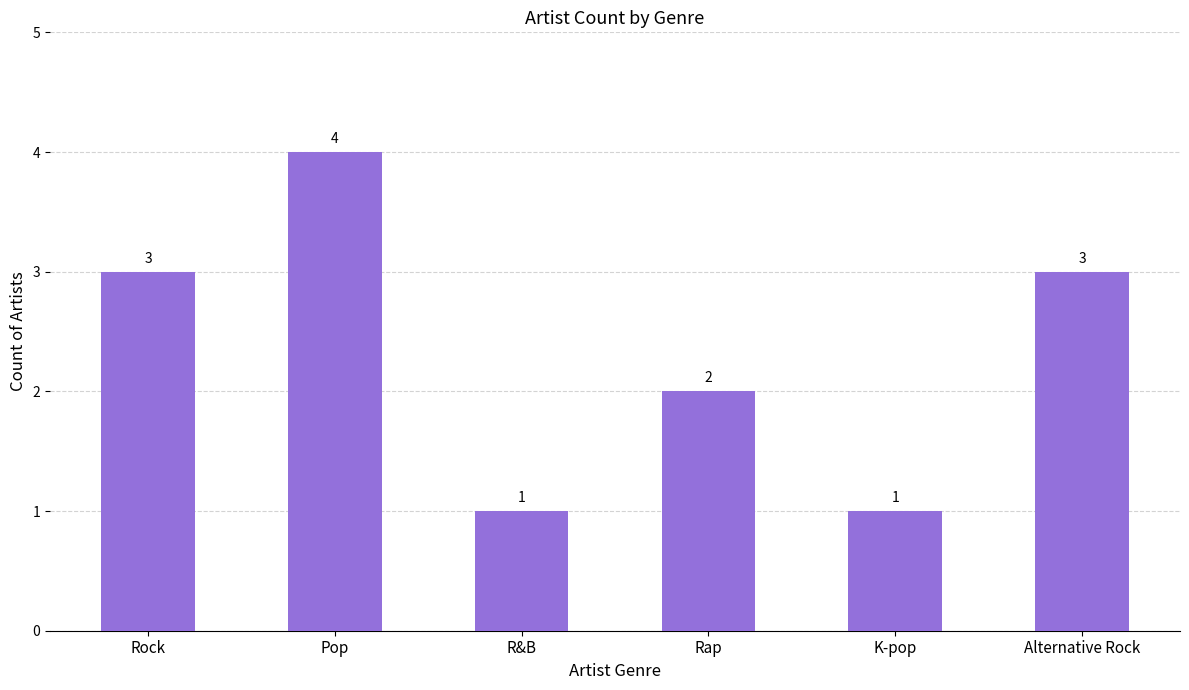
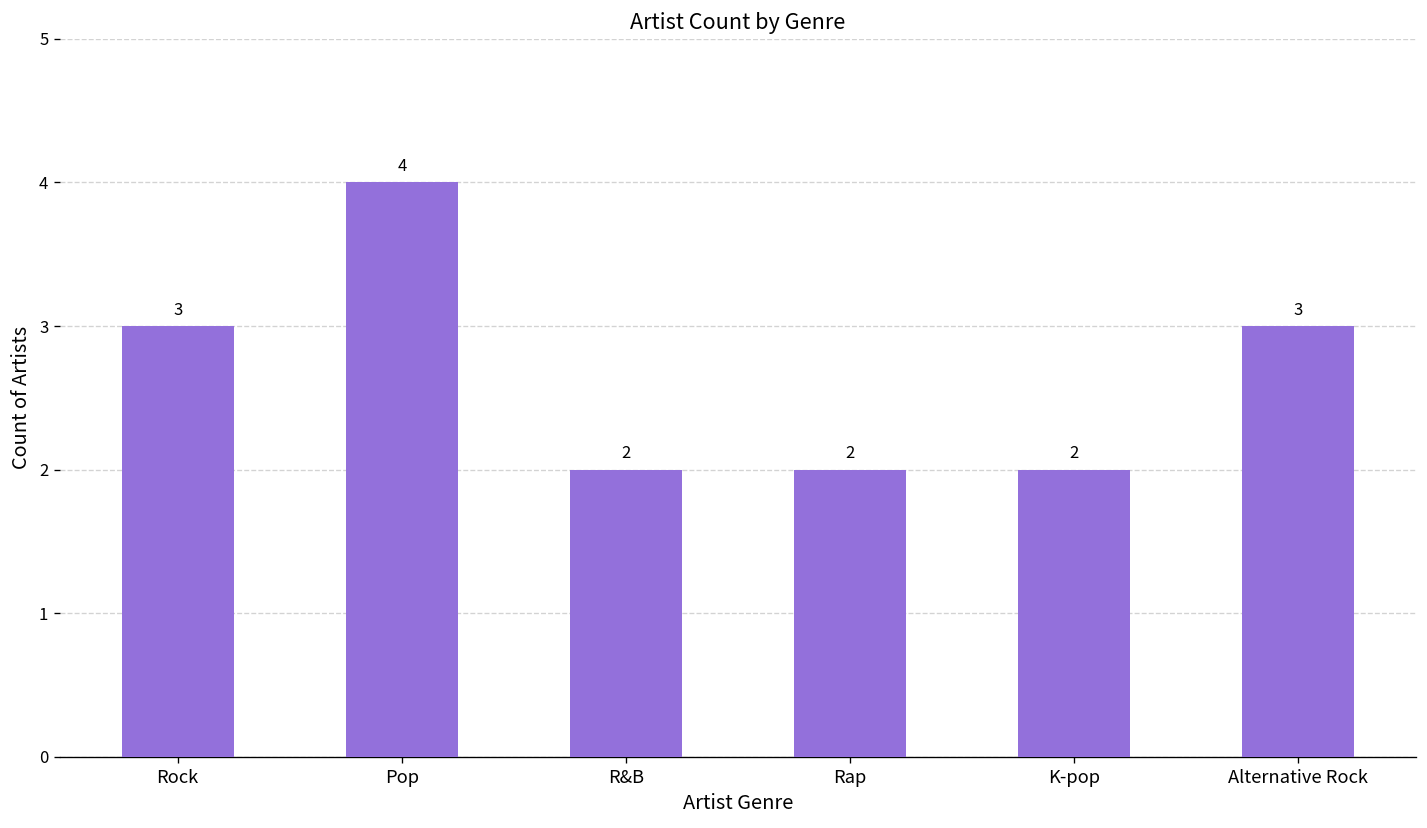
  {
    "Rock": 3,
    "Pop": 4,
-   "R&B": 1,
+   "R&B": 2,
    "Rap": 2,
-   "K-pop": 1,
+   "K-pop": 2,
    "Alternative Rock": 3
  }
